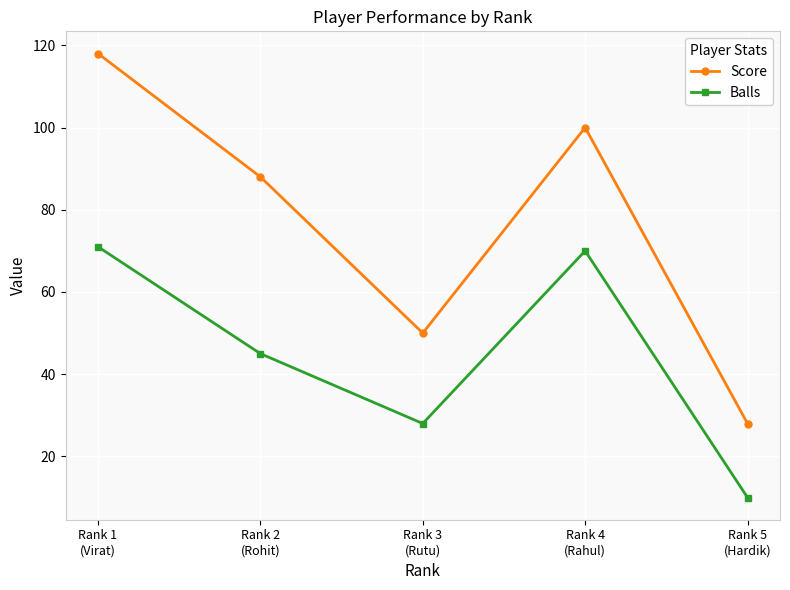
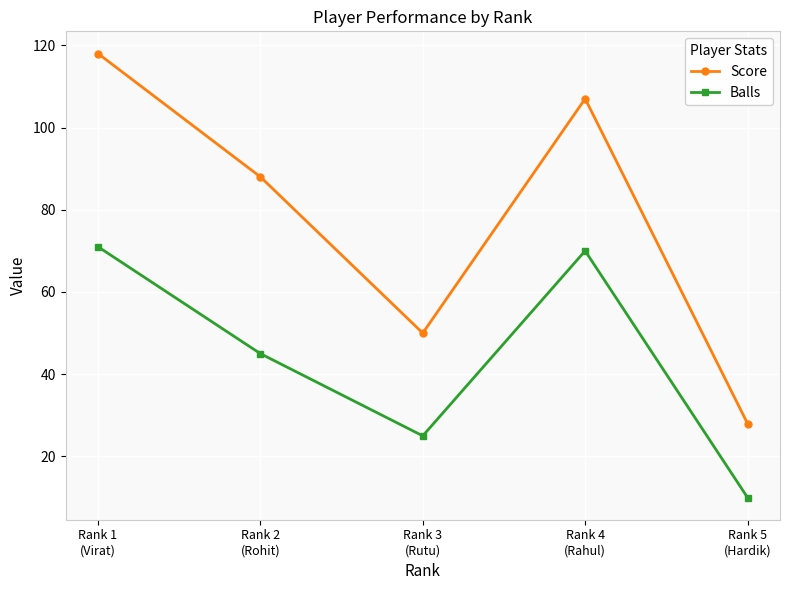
  {
    "Score": {
      "Rank 1 (Virat)": 118,
      "Rank 2 (Rohit)": 88,
      "Rank 3 (Rutu)": 50,
-     "Rank 4 (Rahul)": 100,
+     "Rank 4 (Rahul)": 107,
      "Rank 5 (Hardik)": 28
    },
    "Balls": {
      "Rank 1 (Virat)": 71,
      "Rank 2 (Rohit)": 45,
-     "Rank 3 (Rutu)": 28,
+     "Rank 3 (Rutu)": 25,
      "Rank 4 (Rahul)": 70,
      "Rank 5 (Hardik)": 10
    }
  }
